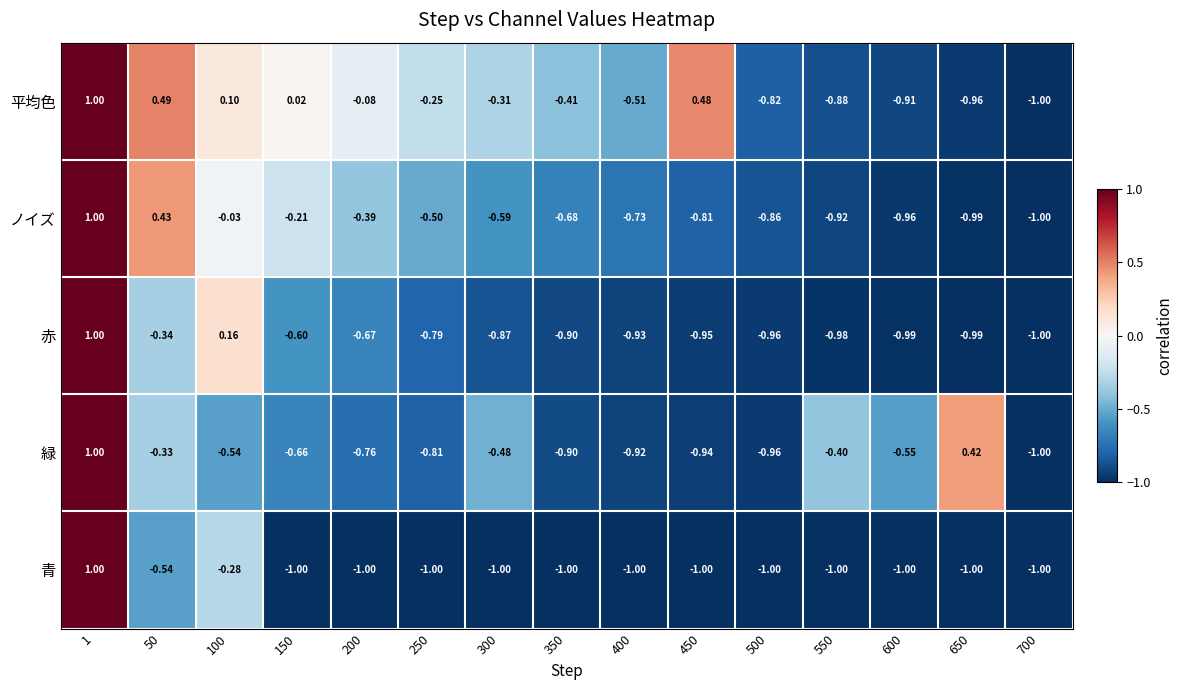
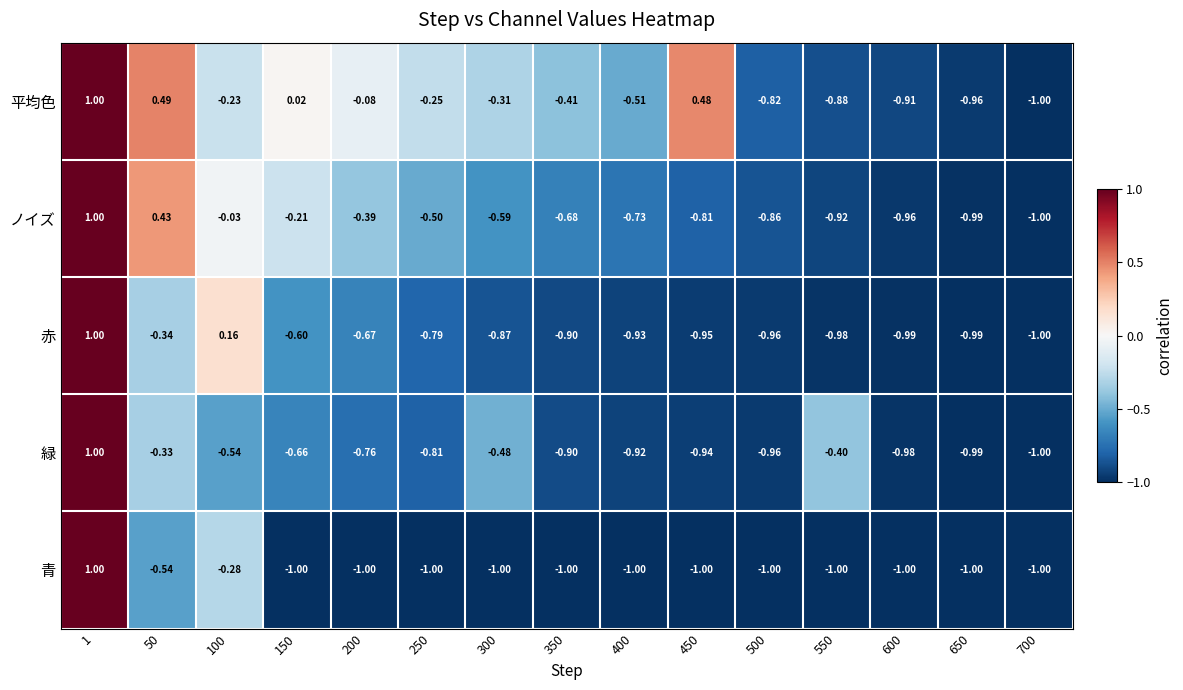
  {
    "平均色": {
      "1": 1.00,
      "50": 0.49,
-     "100": 0.10,
+     "100": -0.23,
      "150": 0.02,
      "200": -0.08,
      "250": -0.25,
      "300": -0.31,
      "350": -0.41,
      "400": -0.51,
      "450": 0.48,
      "500": -0.82,
      "550": -0.88,
      "600": -0.91,
      "650": -0.96,
      "700": -1.00
    },
    "ノイズ": {
      "1": 1.00,
      "50": 0.43,
      "100": -0.03,
      "150": -0.21,
      "200": -0.39,
      "250": -0.50,
      "300": -0.59,
      "350": -0.68,
      "400": -0.73,
      "450": -0.81,
      "500": -0.86,
      "550": -0.92,
      "600": -0.96,
      "650": -0.99,
      "700": -1.00
    },
    "赤": {
      "1": 1.00,
      "50": -0.34,
      "100": 0.16,
      "150": -0.60,
      "200": -0.67,
      "250": -0.79,
      "300": -0.87,
      "350": -0.90,
      "400": -0.93,
      "450": -0.95,
      "500": -0.96,
      "550": -0.98,
      "600": -0.99,
      "650": -0.99,
      "700": -1.00
    },
    "緑": {
      "1": 1.00,
      "50": -0.33,
      "100": -0.54,
      "150": -0.66,
      "200": -0.76,
      "250": -0.81,
      "300": -0.48,
      "350": -0.90,
      "400": -0.92,
      "450": -0.94,
      "500": -0.96,
      "550": -0.40,
-     "600": -0.55,
-     "650": 0.42,
+     "600": -0.98,
+     "650": -0.99,
      "700": -1.00
    },
    "青": {
      "1": 1.00,
      "50": -0.54,
      "100": -0.28,
      "150": -1.00,
      "200": -1.00,
      "250": -1.00,
      "300": -1.00,
      "350": -1.00,
      "400": -1.00,
      "450": -1.00,
      "500": -1.00,
      "550": -1.00,
      "600": -1.00,
      "650": -1.00,
      "700": -1.00
    }
  }
